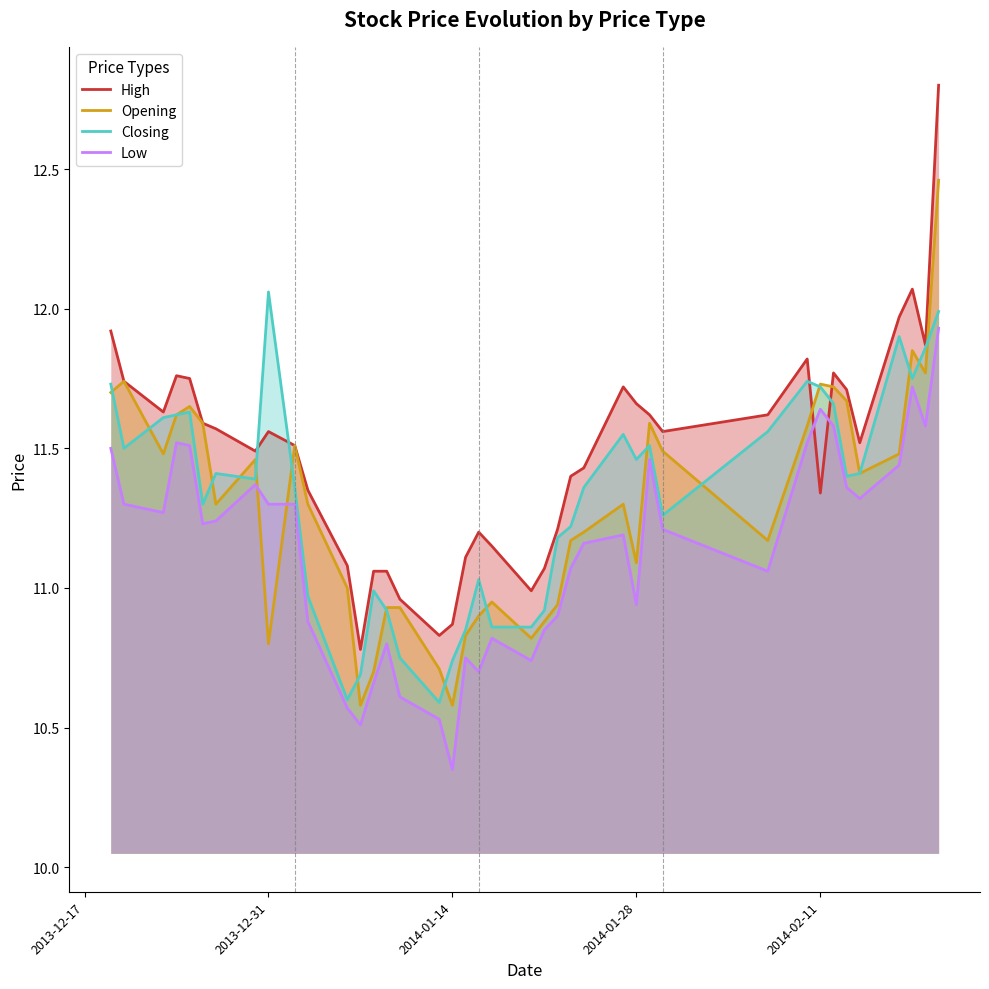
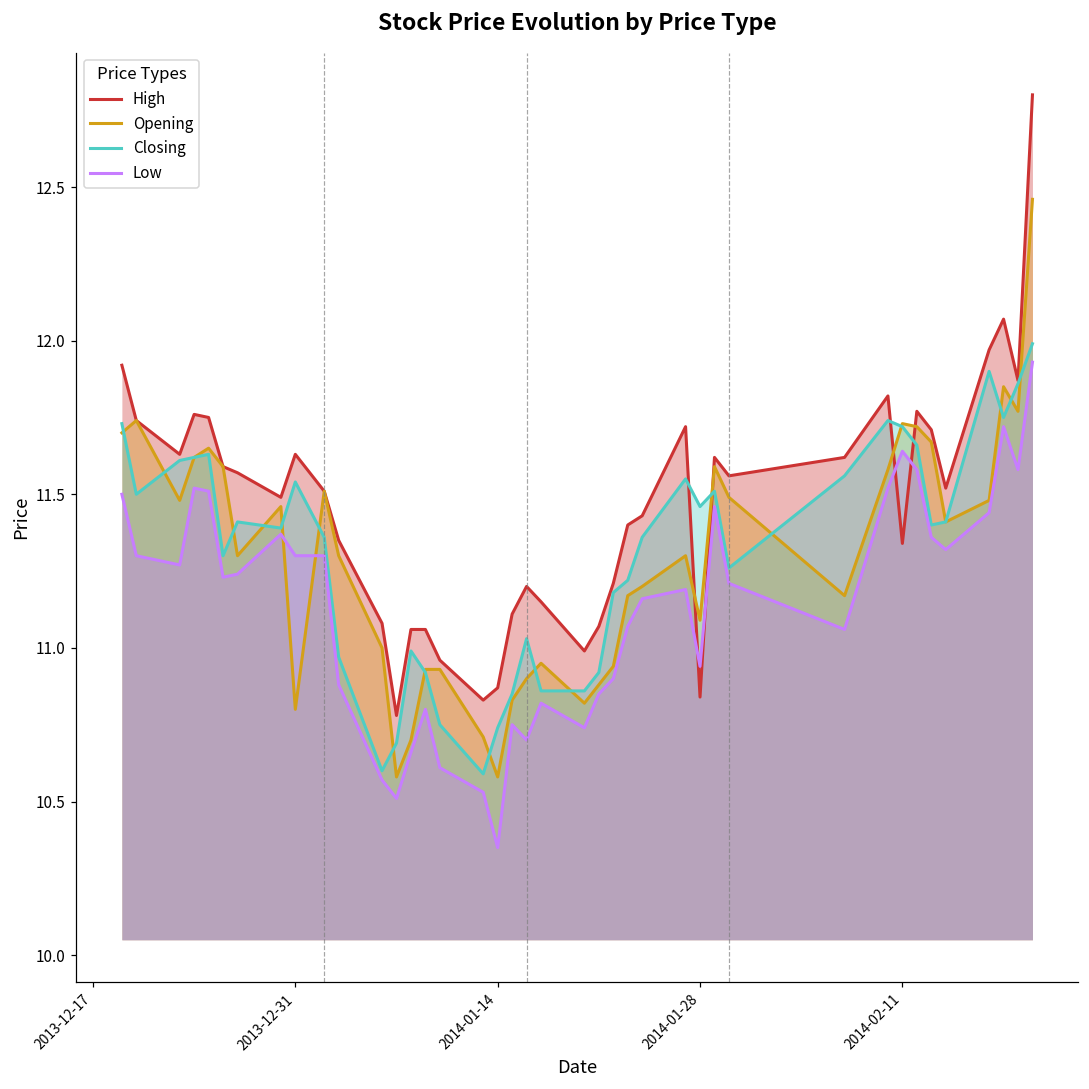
  {
    "High": {
-     "2013-12-31": 11.56,
+     "2013-12-31": 11.63,
      "2014-01-14": 10.87,
-     "2014-01-28": 11.66,
+     "2014-01-28": 10.84,
      "2014-02-11": 11.34
    },
    "Opening": {
      "2013-12-31": 10.80,
      "2014-01-14": 10.58,
      "2014-01-28": 11.09,
      "2014-02-11": 11.73
    },
    "Closing": {
-     "2013-12-31": 12.06,
+     "2013-12-31": 11.54,
      "2014-01-14": 10.74,
      "2014-01-28": 11.46,
      "2014-02-11": 11.72
    },
    "Low": {
      "2013-12-31": 11.30,
      "2014-01-14": 10.35,
      "2014-01-28": 10.94,
      "2014-02-11": 11.64
    }
  }
